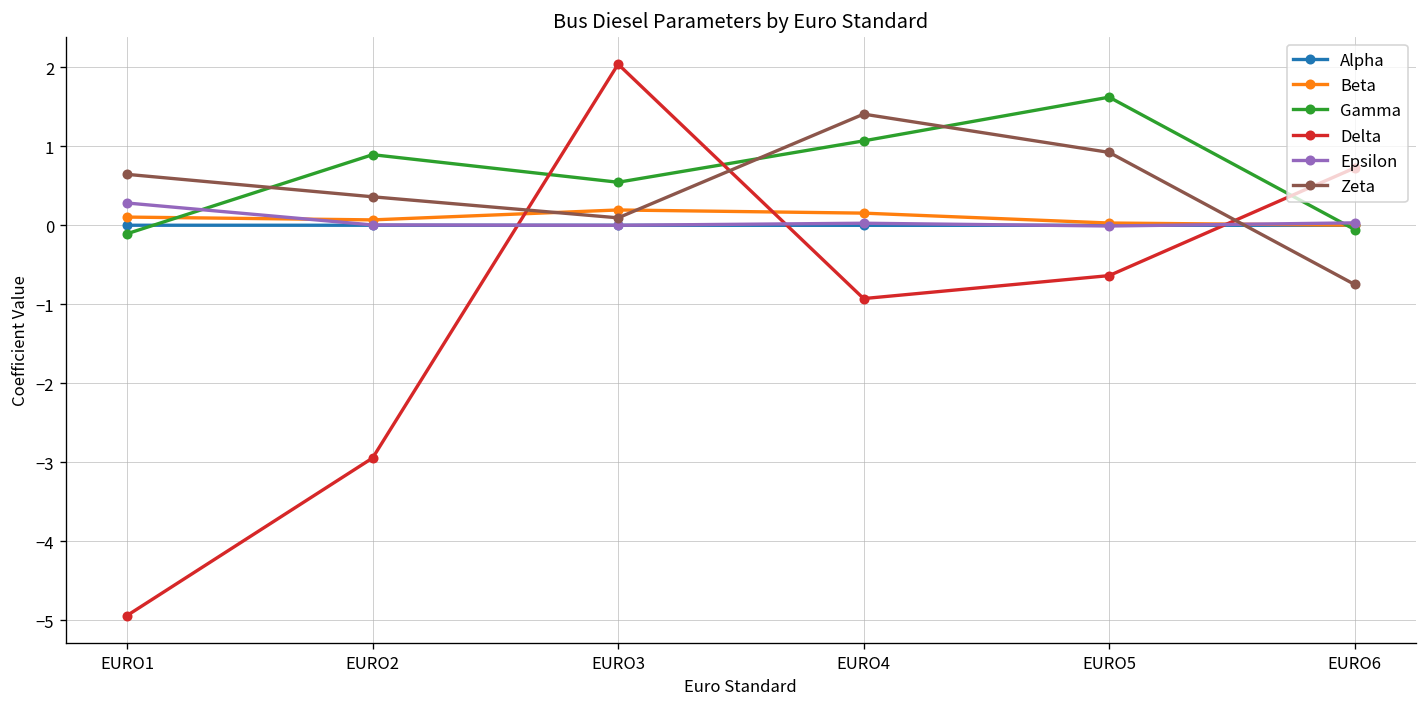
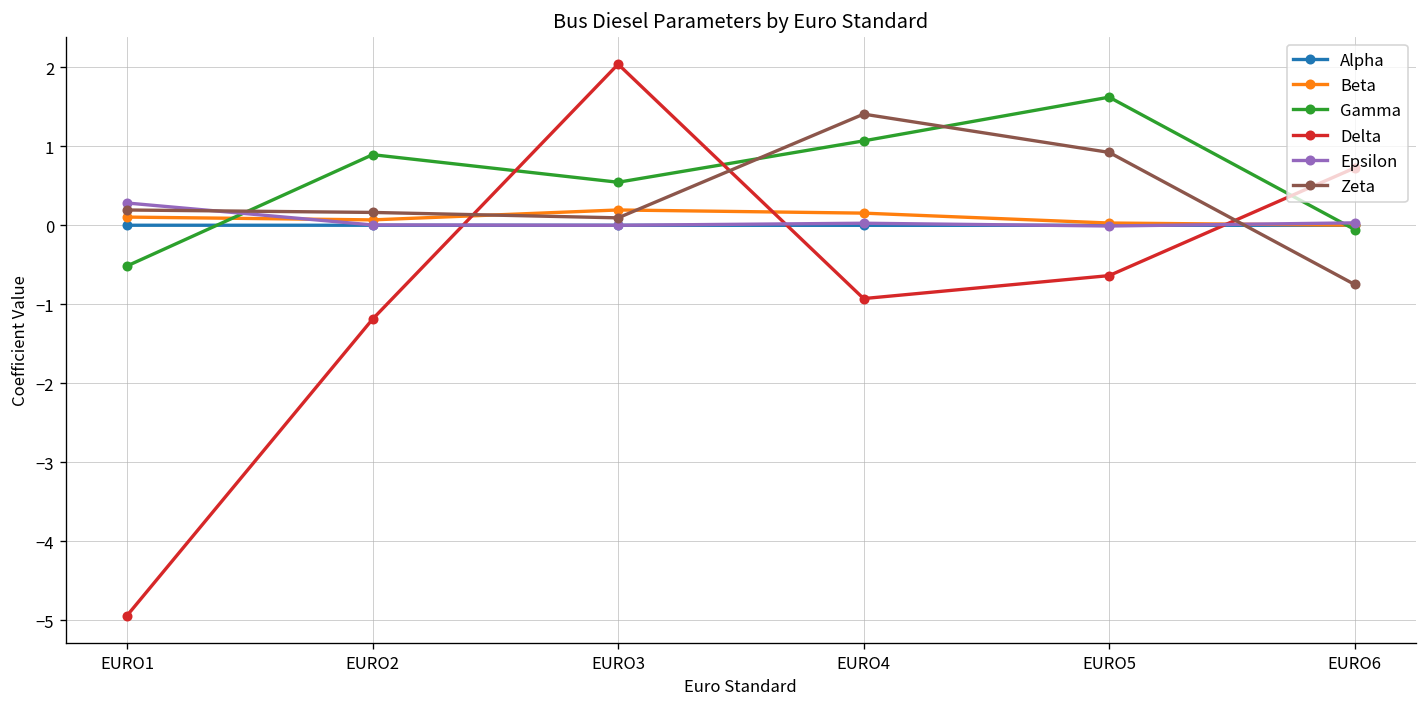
  {
    "Alpha": {
      "EURO1": 0.0
    },
    "Beta": {
      "EURO1": 0.1,
      "EURO2": 0.1,
      "EURO3": 0.2,
      "EURO4": 0.2
    },
    "Gamma": {
-     "EURO1": -0.1,
+     "EURO1": -0.5,
      "EURO2": 0.9,
      "EURO3": 0.5,
      "EURO4": 1.1,
      "EURO5": 1.6,
      "EURO6": -0.1
    },
    "Delta": {
      "EURO1": -4.9,
-     "EURO2": -2.9,
+     "EURO2": -1.2,
      "EURO3": 2.0,
      "EURO4": -0.9,
      "EURO5": -0.6
    },
    "Epsilon": {
      "EURO1": 0.3
    },
    "Zeta": {
-     "EURO1": 0.6,
-     "EURO2": 0.4,
+     "EURO1": 0.2,
+     "EURO2": 0.2,
      "EURO3": 0.1,
      "EURO4": 1.4,
      "EURO5": 0.9,
      "EURO6": -0.7
    }
  }
